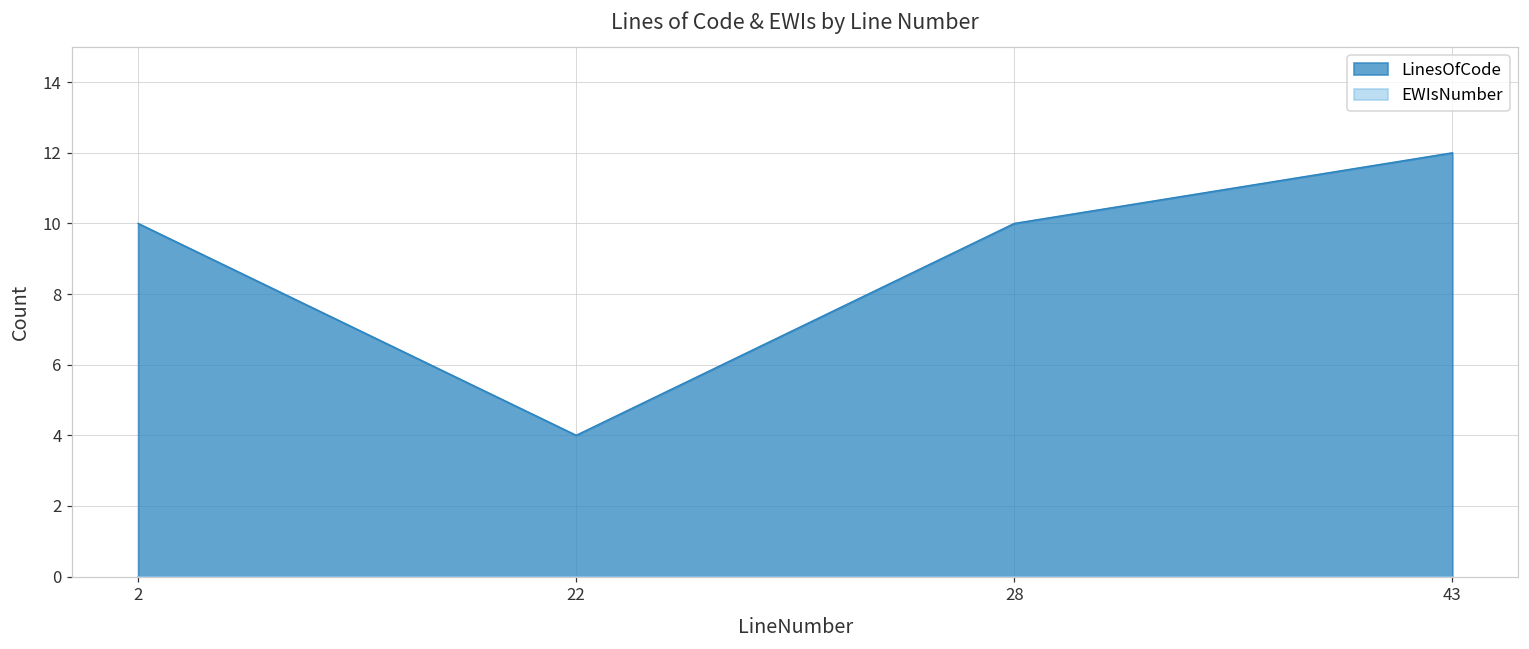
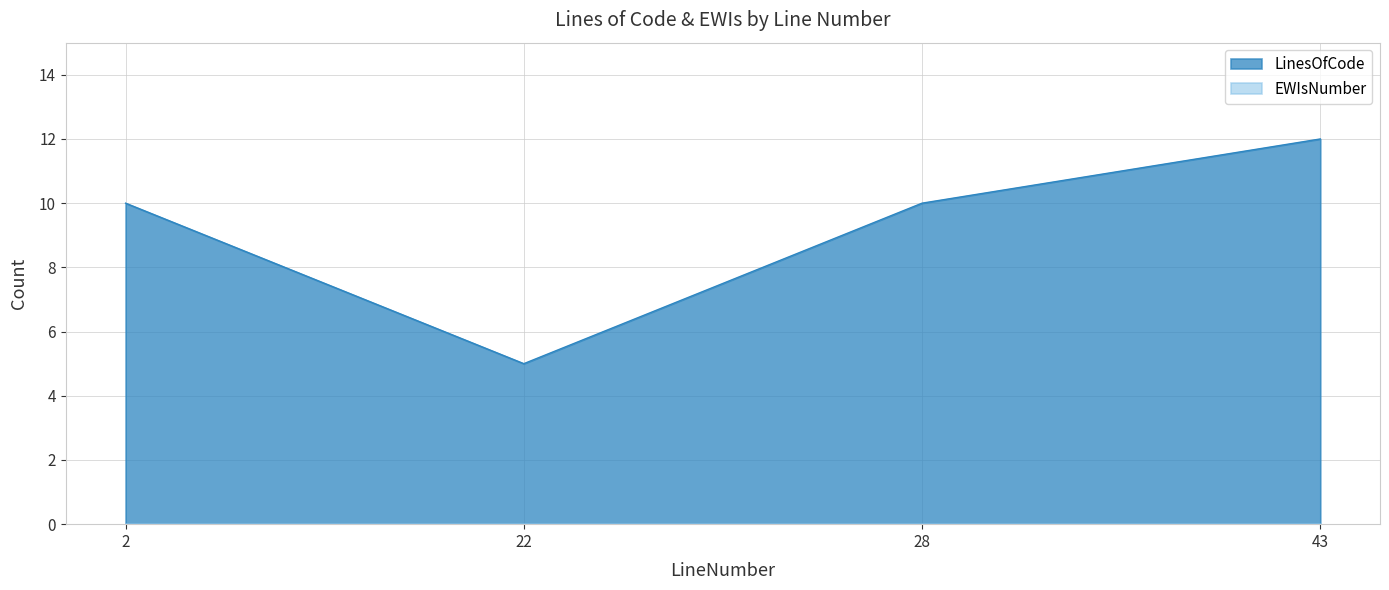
  {
    "LinesOfCode": {
      "2": 10,
-     "22": 4,
+     "22": 5,
      "28": 10,
      "43": 12
    },
    "EWIsNumber": {
      "2": 0,
      "22": 0,
      "28": 0,
      "43": 0
    }
  }
